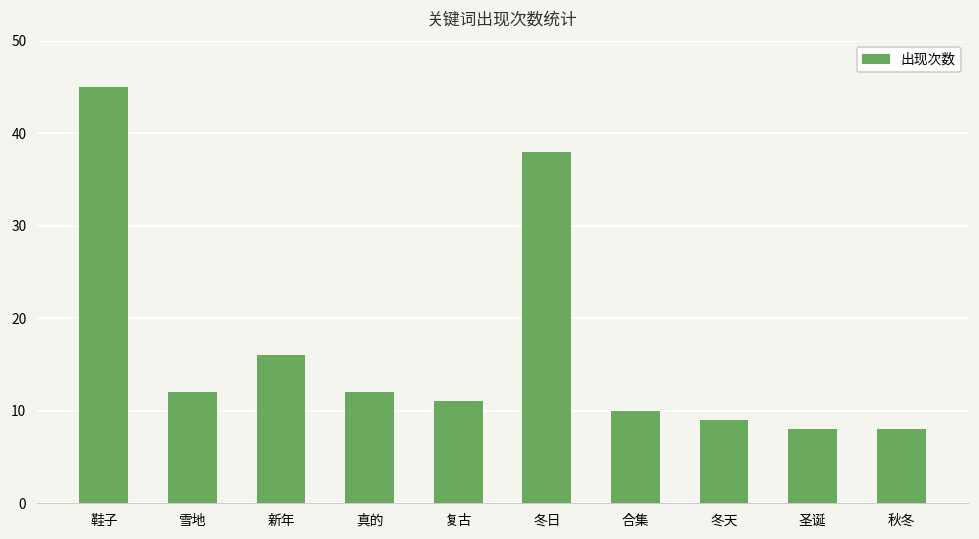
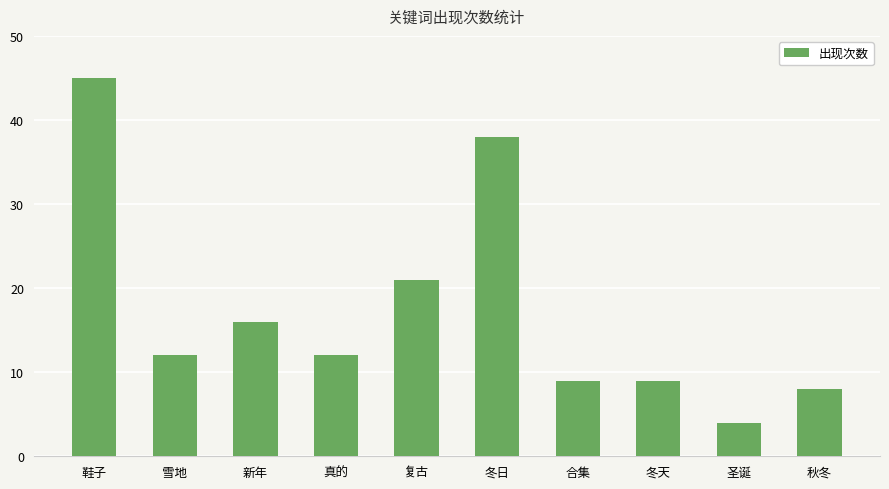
  {
    "鞋子": 45,
    "雪地": 12,
    "新年": 16,
    "真的": 12,
-   "复古": 11,
+   "复古": 21,
    "冬日": 38,
-   "合集": 10,
+   "合集": 9,
    "冬天": 9,
-   "圣诞": 8,
+   "圣诞": 4,
    "秋冬": 8
  }
